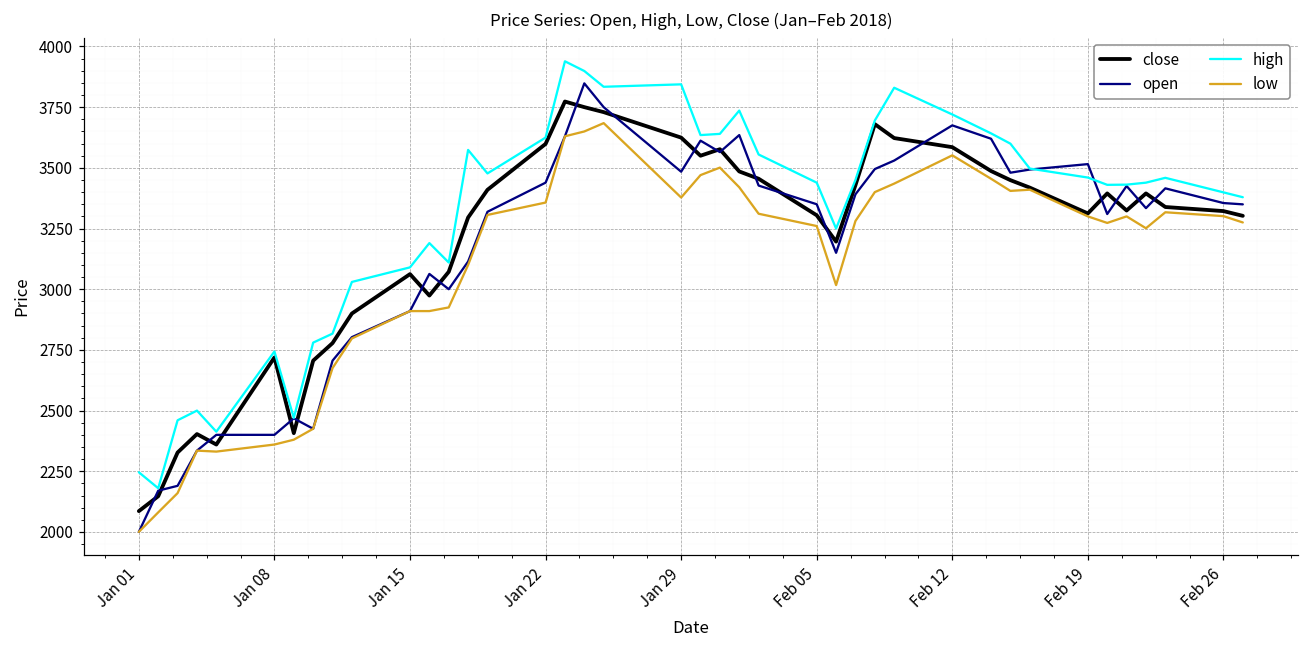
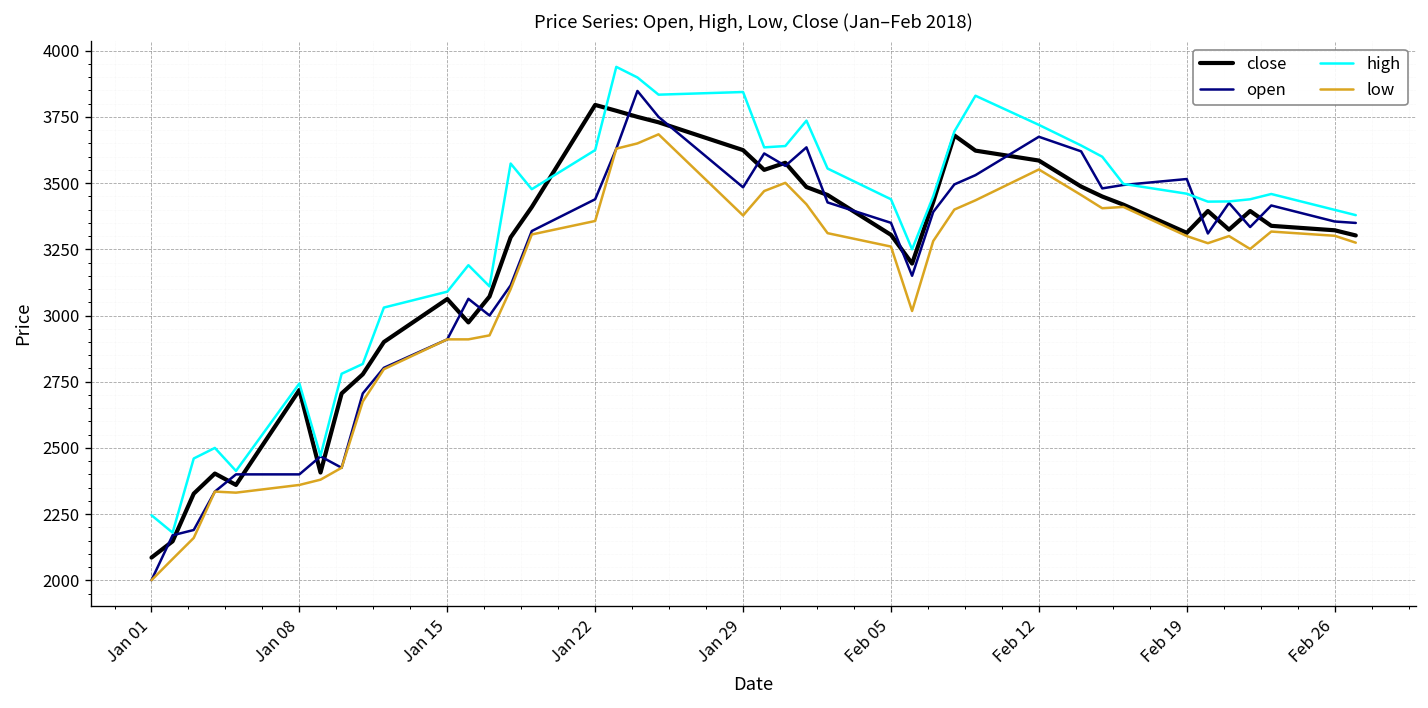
  {
    "close": {
      "Jan 01": 2090,
      "Jan 08": 2720,
      "Jan 15": 3060,
-     "Jan 22": 3600,
+     "Jan 22": 3800,
      "Jan 29": 3620,
      "Feb 05": 3300,
      "Feb 12": 3590,
      "Feb 19": 3310,
      "Feb 26": 3320
    },
    "open": {
      "Jan 08": 2400,
      "Jan 22": 3440,
      "Jan 29": 3480,
      "Feb 05": 3350,
      "Feb 12": 3680,
      "Feb 19": 3520,
      "Feb 26": 3360
    },
    "high": {
      "Jan 01": 2250,
      "Jan 08": 2740,
      "Jan 15": 3090,
      "Jan 22": 3620,
      "Jan 29": 3840,
      "Feb 05": 3440,
      "Feb 12": 3720,
      "Feb 19": 3460,
      "Feb 26": 3400
    },
    "low": {
      "Jan 08": 2360,
      "Jan 22": 3360,
      "Jan 29": 3380,
      "Feb 05": 3260,
      "Feb 12": 3550,
      "Feb 19": 3300,
      "Feb 26": 3300
    }
  }
